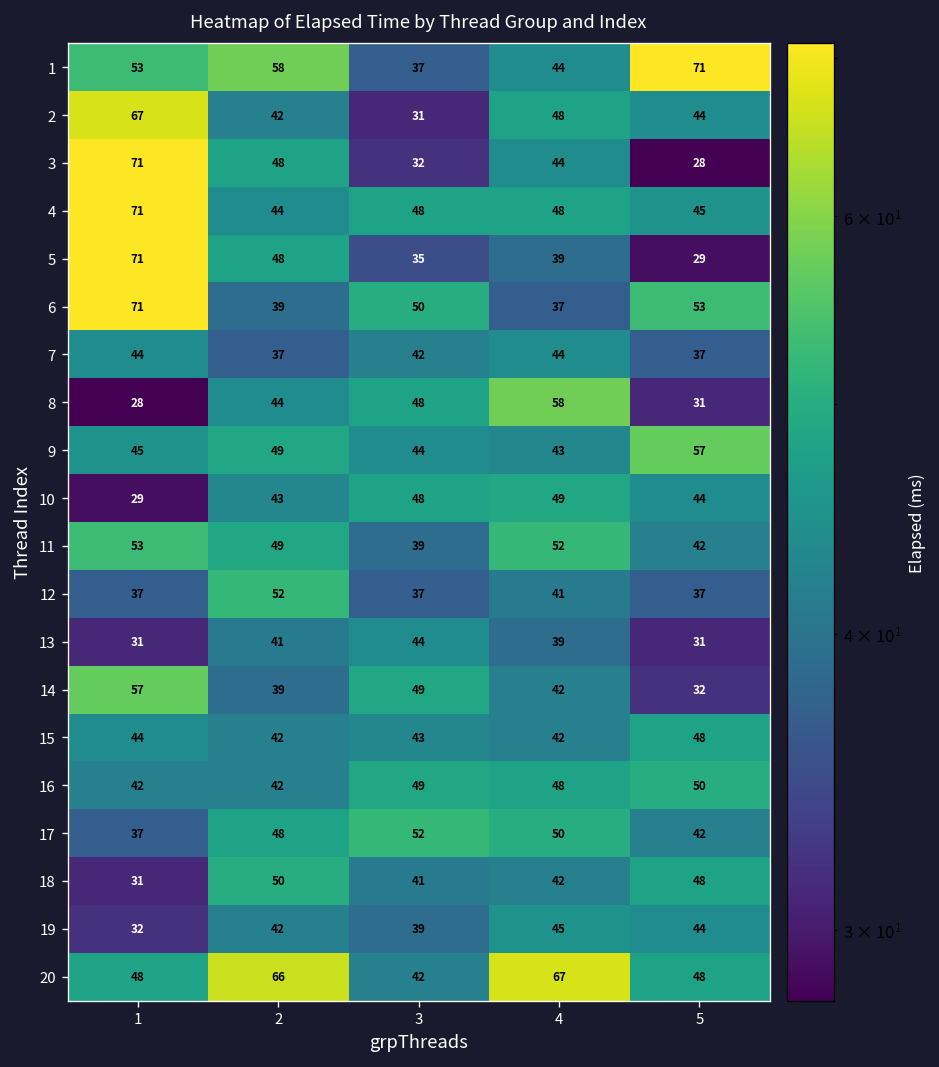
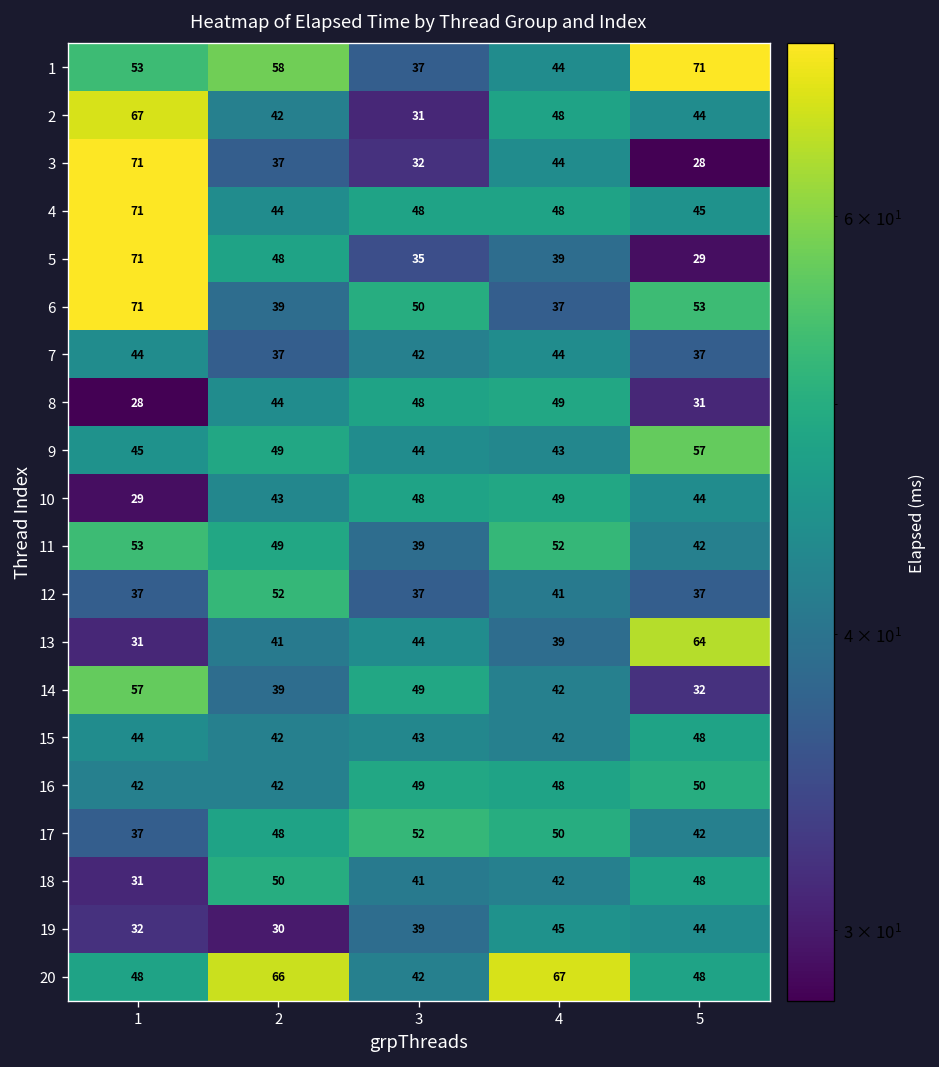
  {
    "1": {
      "1": 53,
      "2": 58,
      "3": 37,
      "4": 44,
      "5": 71
    },
    "2": {
      "1": 67,
      "2": 42,
      "3": 31,
      "4": 48,
      "5": 44
    },
    "3": {
      "1": 71,
-     "2": 48,
+     "2": 37,
      "3": 32,
      "4": 44,
      "5": 28
    },
    "4": {
      "1": 71,
      "2": 44,
      "3": 48,
      "4": 48,
      "5": 45
    },
    "5": {
      "1": 71,
      "2": 48,
      "3": 35,
      "4": 39,
      "5": 29
    },
    "6": {
      "1": 71,
      "2": 39,
      "3": 50,
      "4": 37,
      "5": 53
    },
    "7": {
      "1": 44,
      "2": 37,
      "3": 42,
      "4": 44,
      "5": 37
    },
    "8": {
      "1": 28,
      "2": 44,
      "3": 48,
-     "4": 58,
+     "4": 49,
      "5": 31
    },
    "9": {
      "1": 45,
      "2": 49,
      "3": 44,
      "4": 43,
      "5": 57
    },
    "10": {
      "1": 29,
      "2": 43,
      "3": 48,
      "4": 49,
      "5": 44
    },
    "11": {
      "1": 53,
      "2": 49,
      "3": 39,
      "4": 52,
      "5": 42
    },
    "12": {
      "1": 37,
      "2": 52,
      "3": 37,
      "4": 41,
      "5": 37
    },
    "13": {
      "1": 31,
      "2": 41,
      "3": 44,
      "4": 39,
-     "5": 31
+     "5": 64
    },
    "14": {
      "1": 57,
      "2": 39,
      "3": 49,
      "4": 42,
      "5": 32
    },
    "15": {
      "1": 44,
      "2": 42,
      "3": 43,
      "4": 42,
      "5": 48
    },
    "16": {
      "1": 42,
      "2": 42,
      "3": 49,
      "4": 48,
      "5": 50
    },
    "17": {
      "1": 37,
      "2": 48,
      "3": 52,
      "4": 50,
      "5": 42
    },
    "18": {
      "1": 31,
      "2": 50,
      "3": 41,
      "4": 42,
      "5": 48
    },
    "19": {
      "1": 32,
-     "2": 42,
+     "2": 30,
      "3": 39,
      "4": 45,
      "5": 44
    },
    "20": {
      "1": 48,
      "2": 66,
      "3": 42,
      "4": 67,
      "5": 48
    }
  }
